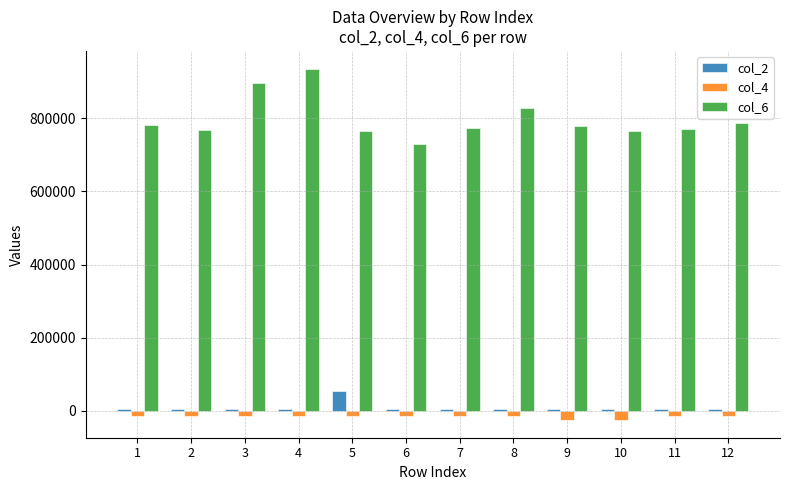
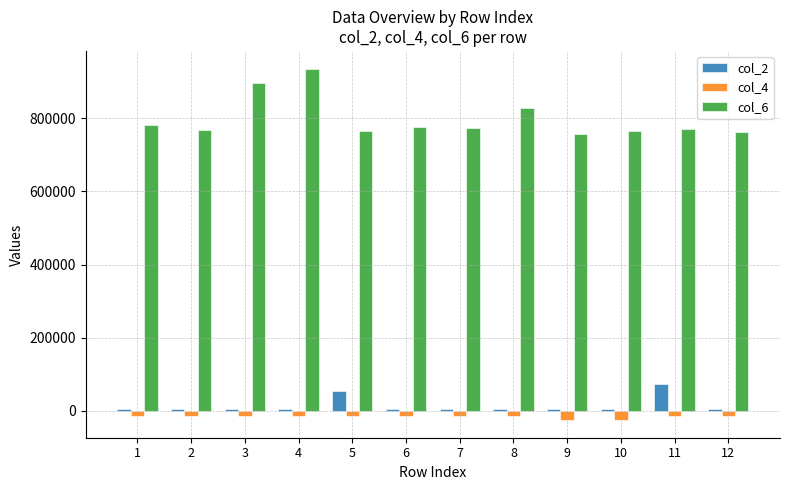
  {
    "col_2": {
      "5": 50000,
-     "11": 10000
+     "11": 70000
    },
    "col_4": {
      "1": -10000,
      "2": -10000,
      "3": -20000,
      "4": -10000,
      "5": -20000,
      "6": -10000,
      "7": -10000,
      "8": -10000,
      "9": -30000,
      "10": -30000,
      "11": -10000,
      "12": -10000
    },
    "col_6": {
      "1": 780000,
      "2": 770000,
      "3": 900000,
      "4": 940000,
      "5": 770000,
-     "6": 730000,
+     "6": 780000,
      "7": 770000,
      "8": 830000,
-     "9": 780000,
+     "9": 760000,
      "10": 770000,
      "11": 770000,
-     "12": 790000
+     "12": 760000
    }
  }
